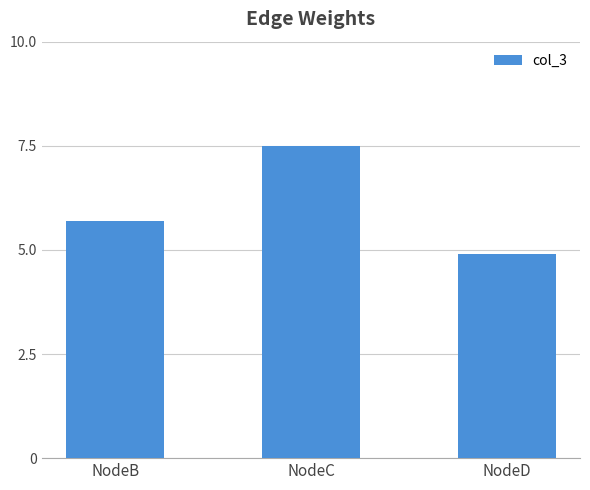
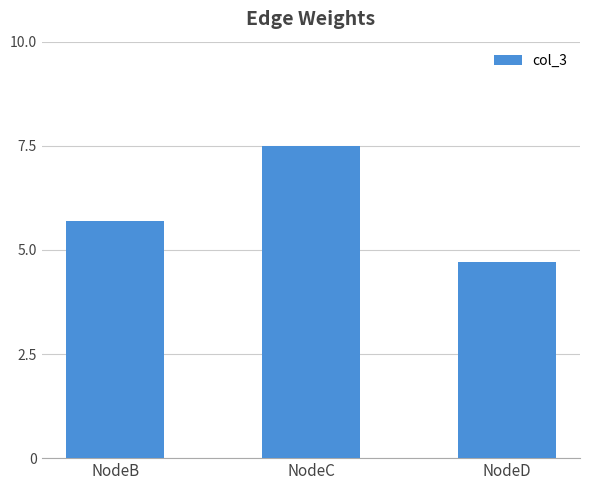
  {
    "NodeB": 5.7,
    "NodeC": 7.5,
-   "NodeD": 4.9
+   "NodeD": 4.7
  }
